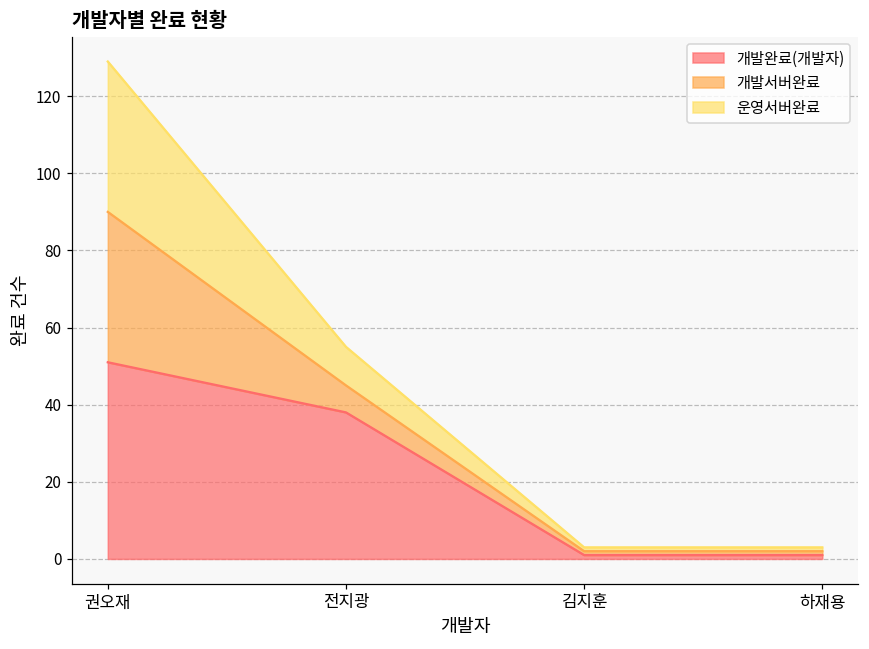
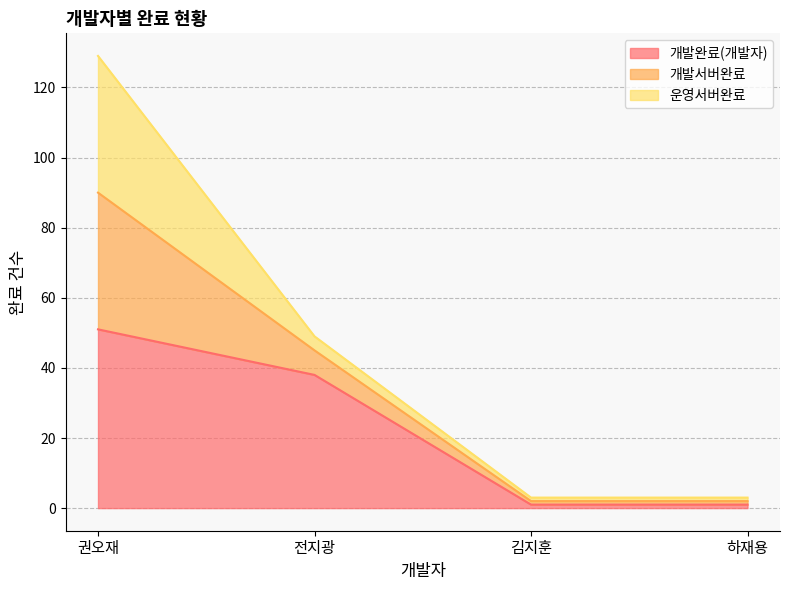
  {
    "개발완료(개발자)": {
      "권오재": 51,
      "전지광": 38,
      "김지훈": 1,
      "하재용": 1
    },
    "개발서버완료": {
      "권오재": 39,
      "전지광": 7,
      "김지훈": 1,
      "하재용": 1
    },
    "운영서버완료": {
      "권오재": 39,
-     "전지광": 10,
+     "전지광": 4,
      "김지훈": 1,
      "하재용": 1
    }
  }
